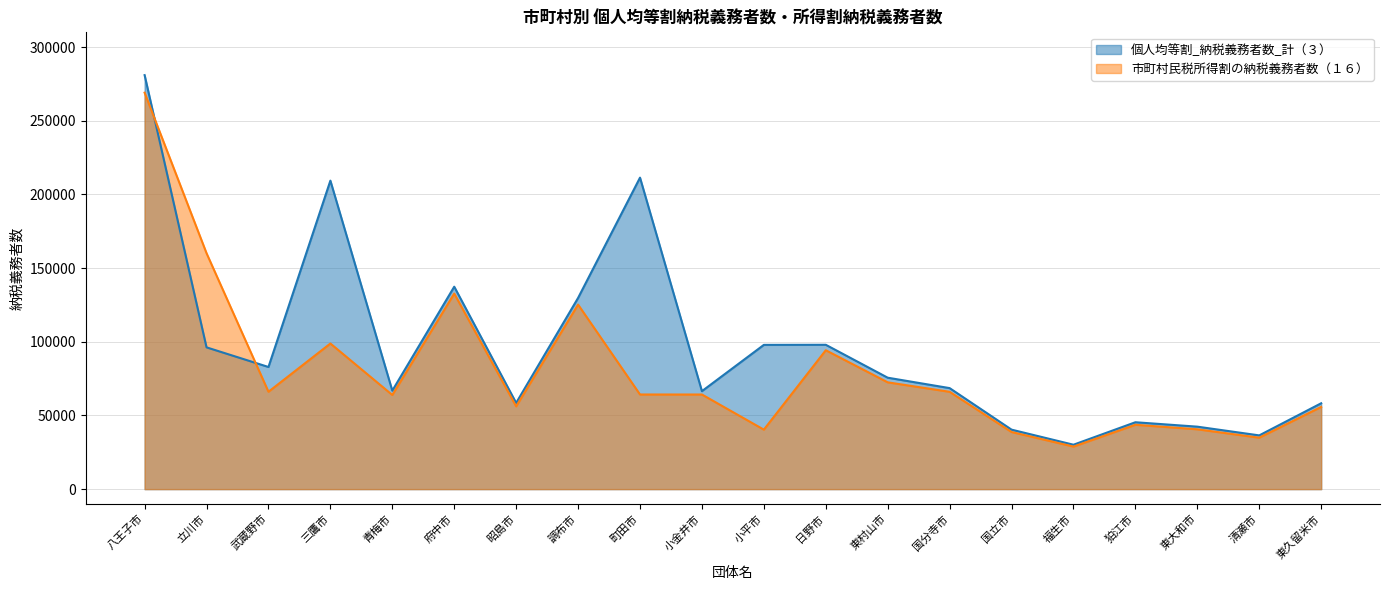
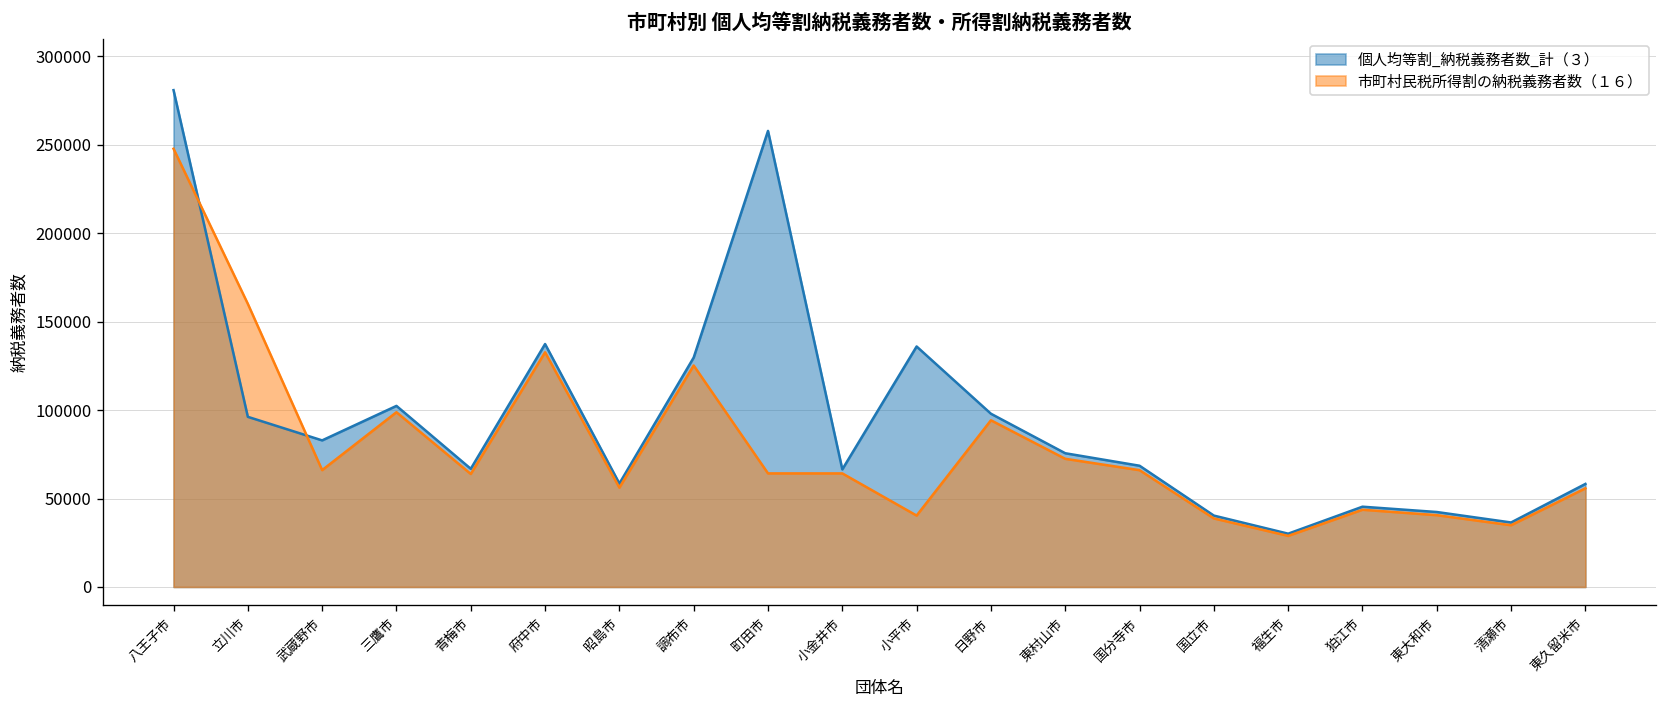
  {
    "個人均等割_納税義務者数_計（３）": {
      "八王子市": 281000,
      "立川市": 96000,
      "武蔵野市": 83000,
-     "三鷹市": 209000,
+     "三鷹市": 102000,
      "青梅市": 67000,
      "府中市": 137000,
      "昭島市": 58000,
      "調布市": 130000,
-     "町田市": 211000,
+     "町田市": 258000,
      "小金井市": 66000,
-     "小平市": 98000,
+     "小平市": 136000,
      "日野市": 98000,
      "東村山市": 76000,
      "国分寺市": 69000,
      "狛江市": 45000,
      "東大和市": 42000,
      "東久留米市": 58000
    },
    "市町村民税所得割の納税義務者数（１６）": {
-     "八王子市": 269000,
+     "八王子市": 248000,
      "立川市": 160000,
      "武蔵野市": 66000,
      "三鷹市": 99000,
      "青梅市": 64000,
      "府中市": 133000,
      "昭島市": 56000,
      "調布市": 125000,
      "町田市": 64000,
      "小金井市": 64000,
      "小平市": 40000,
      "日野市": 94000,
      "東村山市": 72000,
      "国分寺市": 66000,
      "狛江市": 44000,
      "東大和市": 41000,
      "東久留米市": 56000
    }
  }
